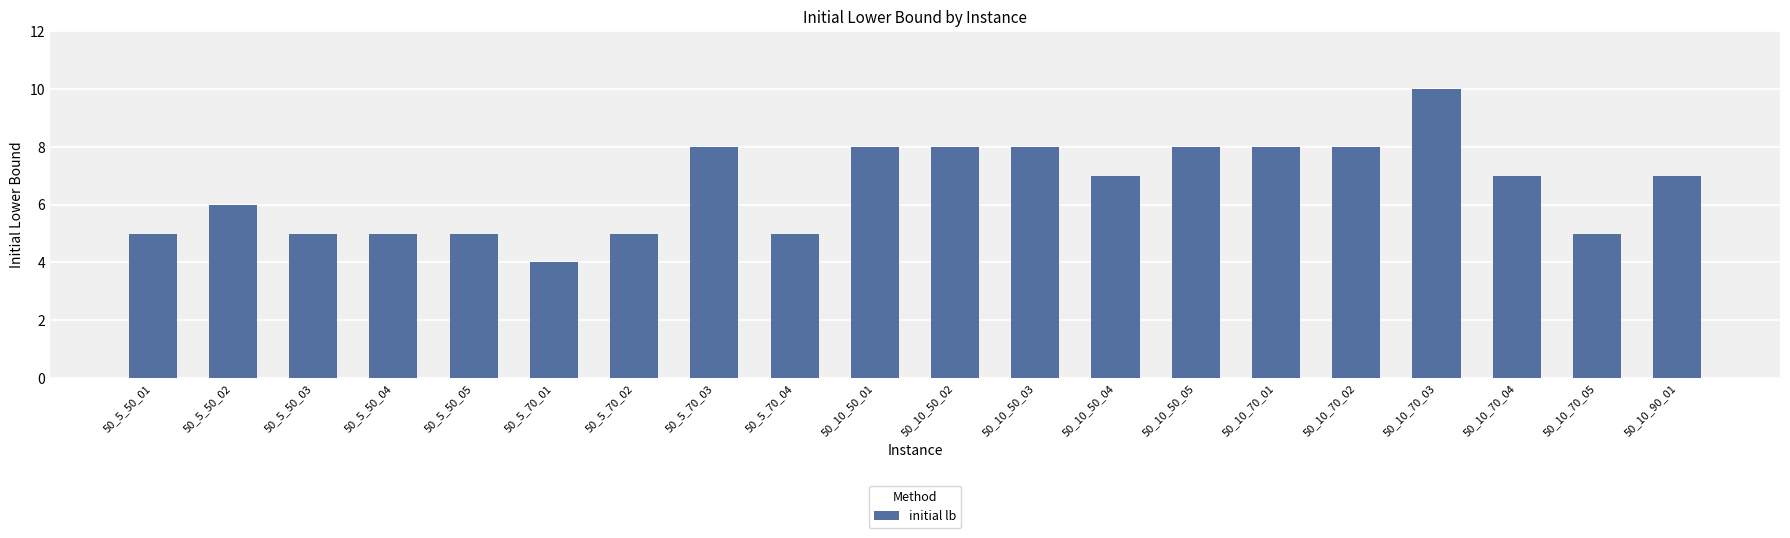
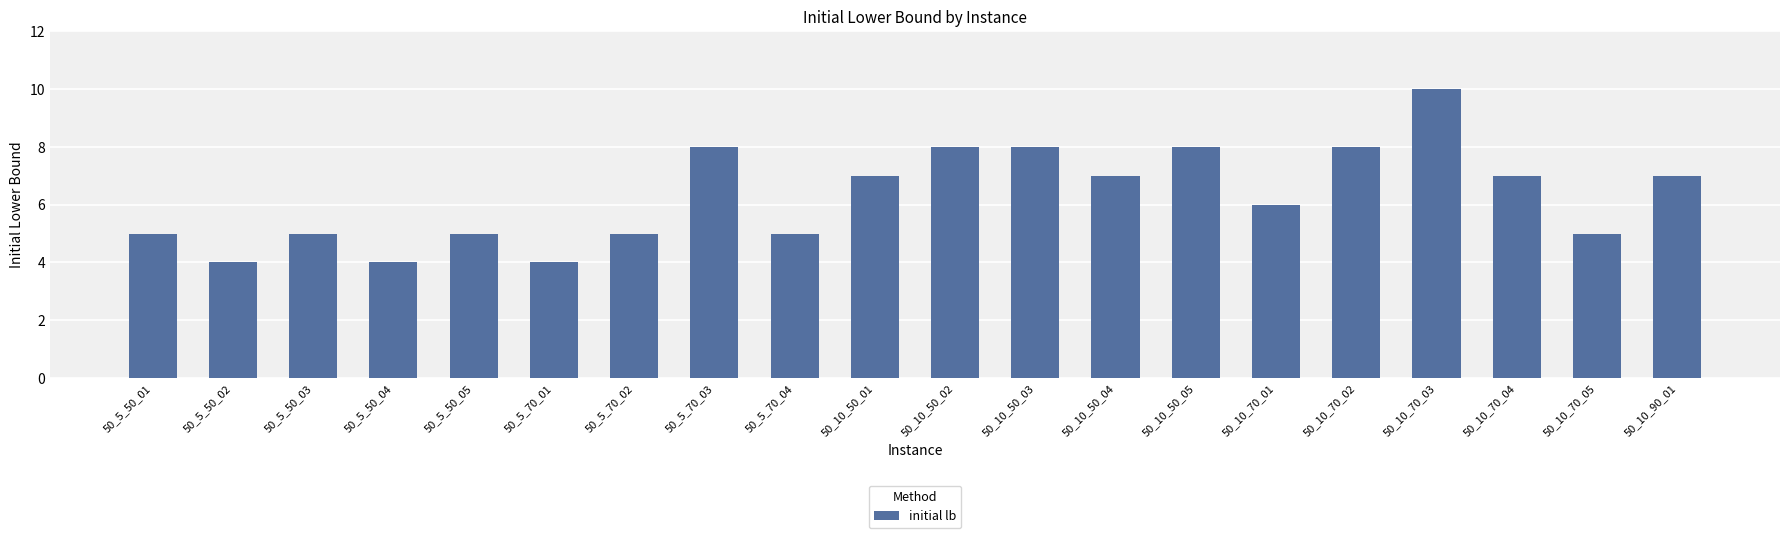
  {
    "50_5_50_01": 5,
-   "50_5_50_02": 6,
+   "50_5_50_02": 4,
    "50_5_50_03": 5,
-   "50_5_50_04": 5,
+   "50_5_50_04": 4,
    "50_5_50_05": 5,
    "50_5_70_01": 4,
    "50_5_70_02": 5,
    "50_5_70_03": 8,
    "50_5_70_04": 5,
-   "50_10_50_01": 8,
+   "50_10_50_01": 7,
    "50_10_50_02": 8,
    "50_10_50_03": 8,
    "50_10_50_04": 7,
    "50_10_50_05": 8,
-   "50_10_70_01": 8,
+   "50_10_70_01": 6,
    "50_10_70_02": 8,
    "50_10_70_03": 10,
    "50_10_70_04": 7,
    "50_10_70_05": 5,
    "50_10_90_01": 7
  }
